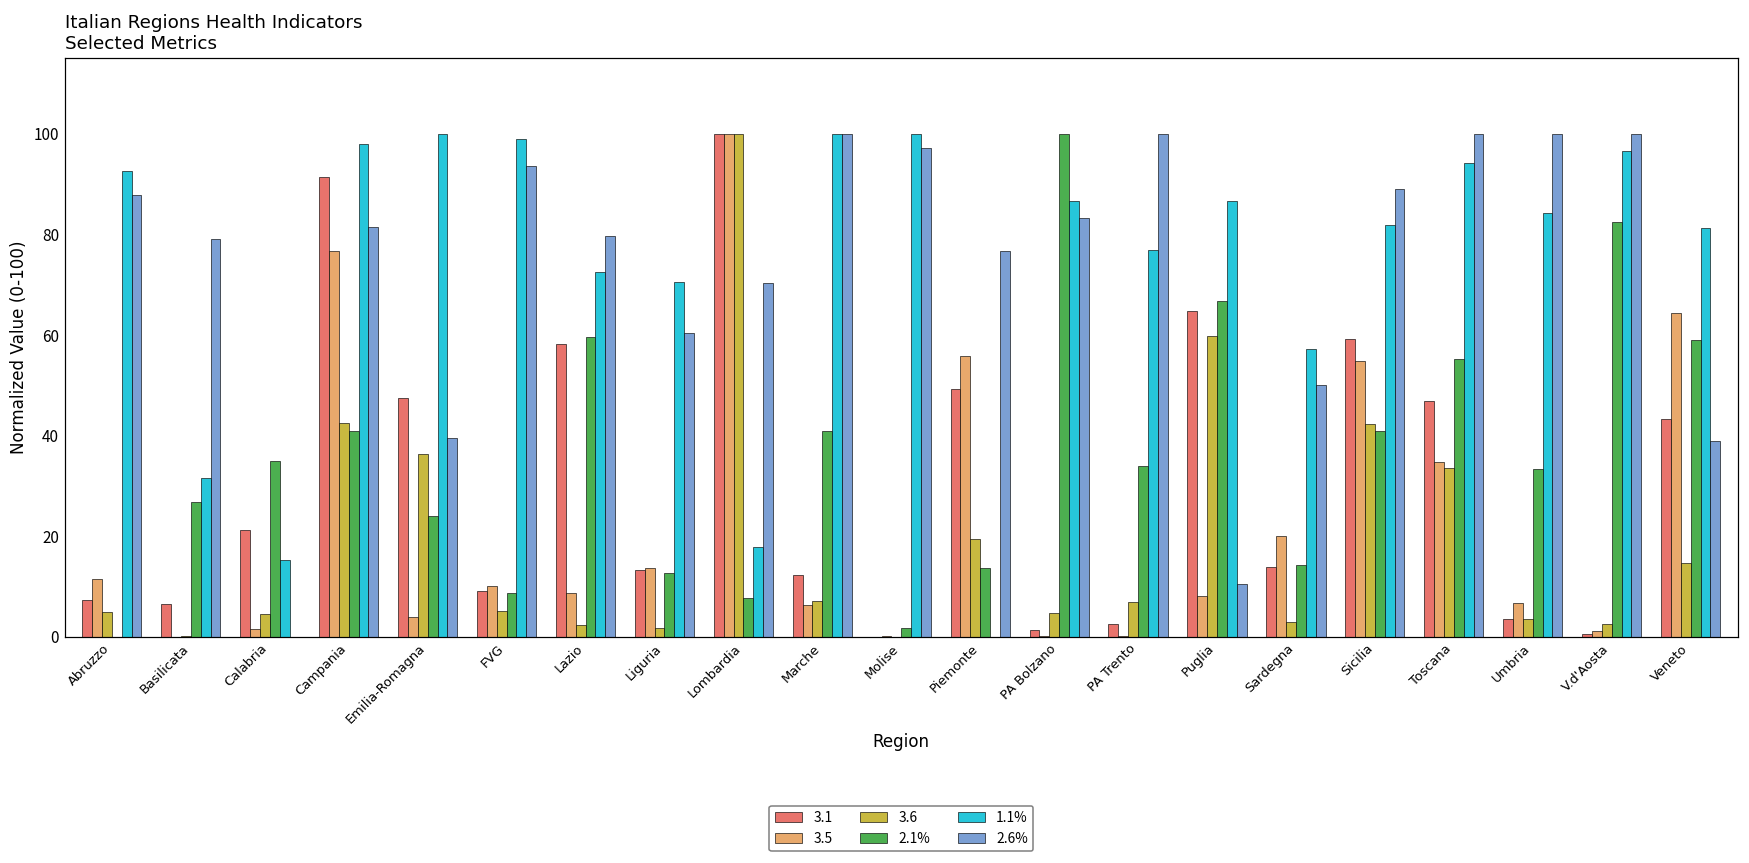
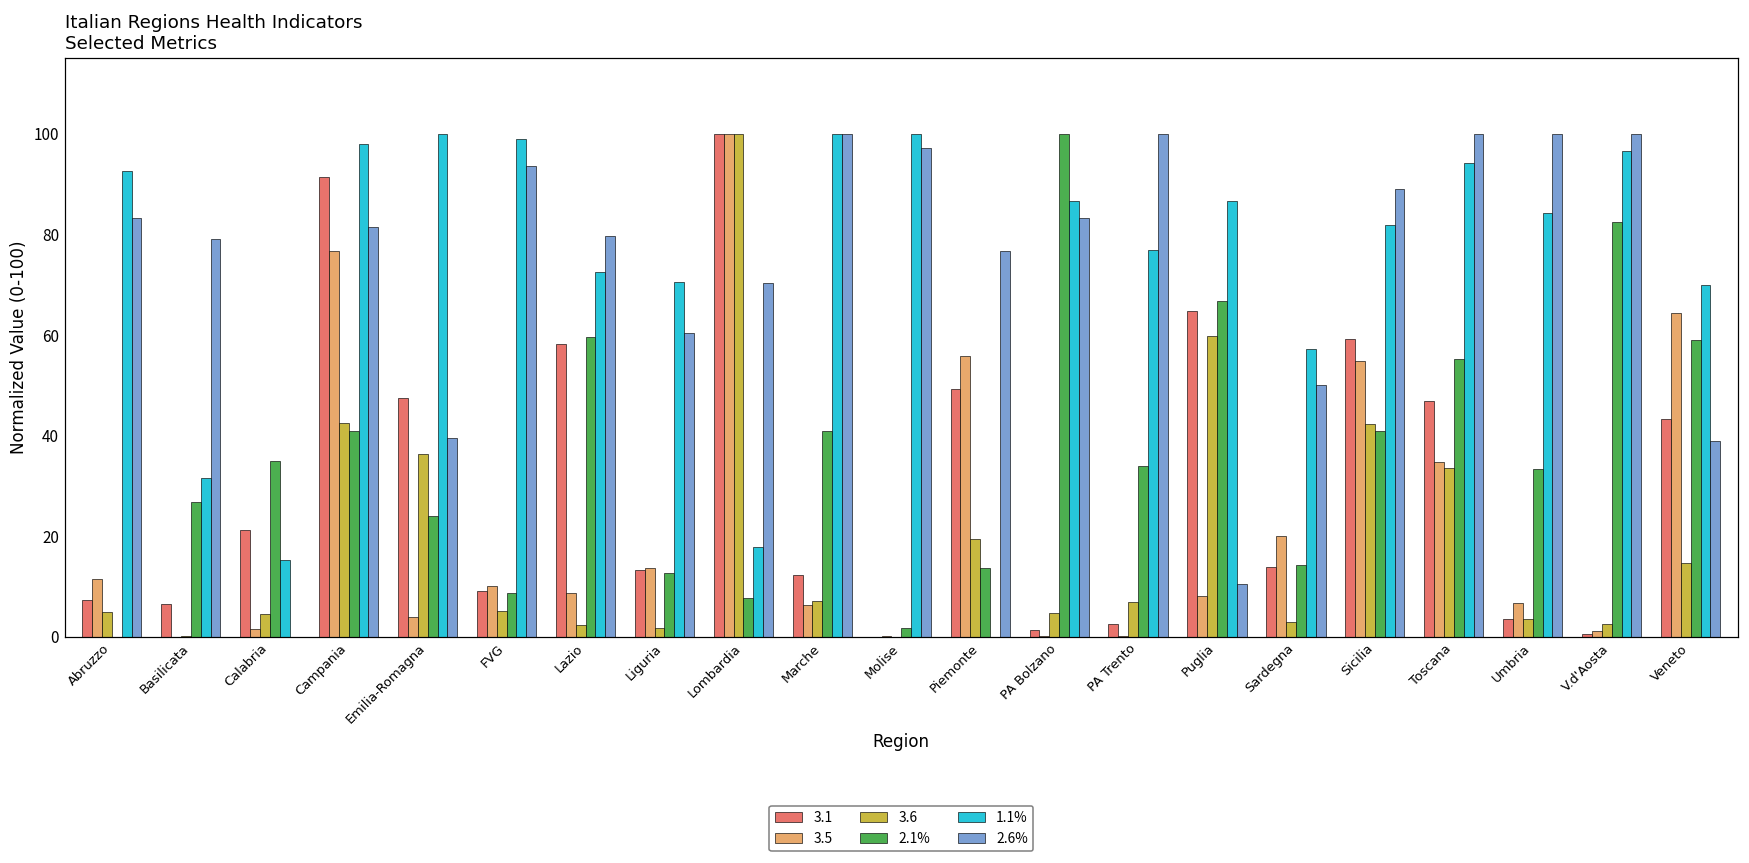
  {
    "2.1%": {
      "Abruzzo": 0,
      "Basilicata": 27,
      "Calabria": 35,
      "Campania": 41,
      "Emilia-Romagna": 24,
      "FVG": 9,
      "Lazio": 60,
      "Liguria": 13,
      "Lombardia": 8,
      "Marche": 41,
      "Molise": 2,
      "Piemonte": 14,
      "PA Bolzano": 100,
      "PA Trento": 34,
      "Puglia": 67,
      "Sardegna": 14,
      "Sicilia": 41,
      "Toscana": 55,
      "Umbria": 33,
      "V.d'Aosta": 83,
      "Veneto": 59
    },
    "1.1%": {
      "Abruzzo": 93,
      "Basilicata": 32,
      "Calabria": 15,
      "Campania": 98,
      "Emilia-Romagna": 100,
      "FVG": 99,
      "Lazio": 72,
      "Liguria": 70,
      "Lombardia": 18,
      "Marche": 100,
      "Molise": 100,
      "Piemonte": 0,
      "PA Bolzano": 87,
      "PA Trento": 77,
      "Puglia": 87,
      "Sardegna": 57,
      "Sicilia": 82,
      "Toscana": 94,
      "Umbria": 84,
      "V.d'Aosta": 97,
-     "Veneto": 81
+     "Veneto": 70
    },
    "2.6%": {
-     "Abruzzo": 88,
+     "Abruzzo": 83,
      "Basilicata": 79,
      "Calabria": 0,
      "Campania": 81,
      "Emilia-Romagna": 40,
      "FVG": 94,
      "Lazio": 80,
      "Liguria": 60,
      "Lombardia": 70,
      "Marche": 100,
      "Molise": 97,
      "Piemonte": 77,
      "PA Bolzano": 83,
      "PA Trento": 100,
      "Puglia": 10,
      "Sardegna": 50,
      "Sicilia": 89,
      "Toscana": 100,
      "Umbria": 100,
      "V.d'Aosta": 100,
      "Veneto": 39
    }
  }
